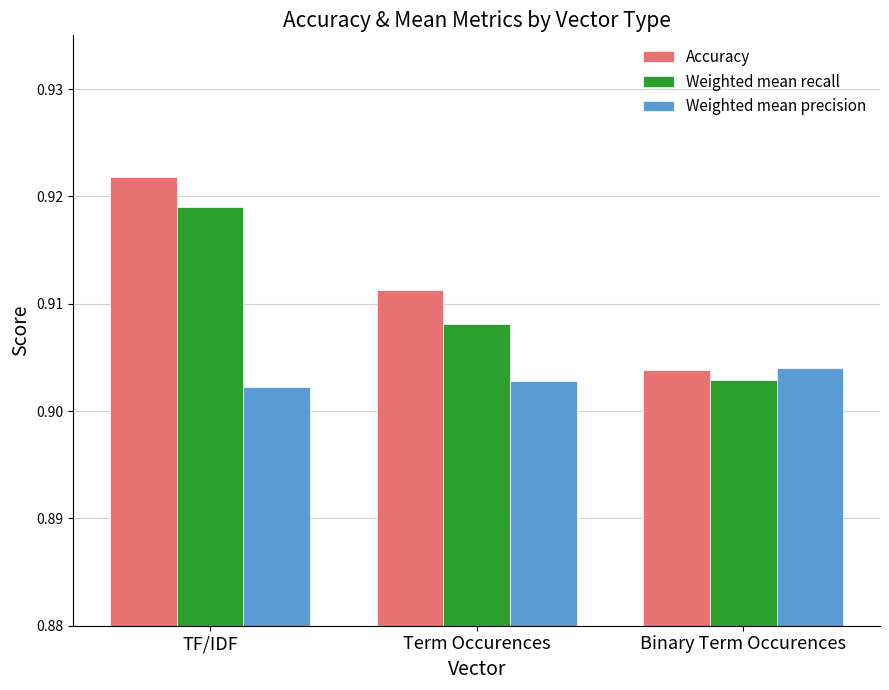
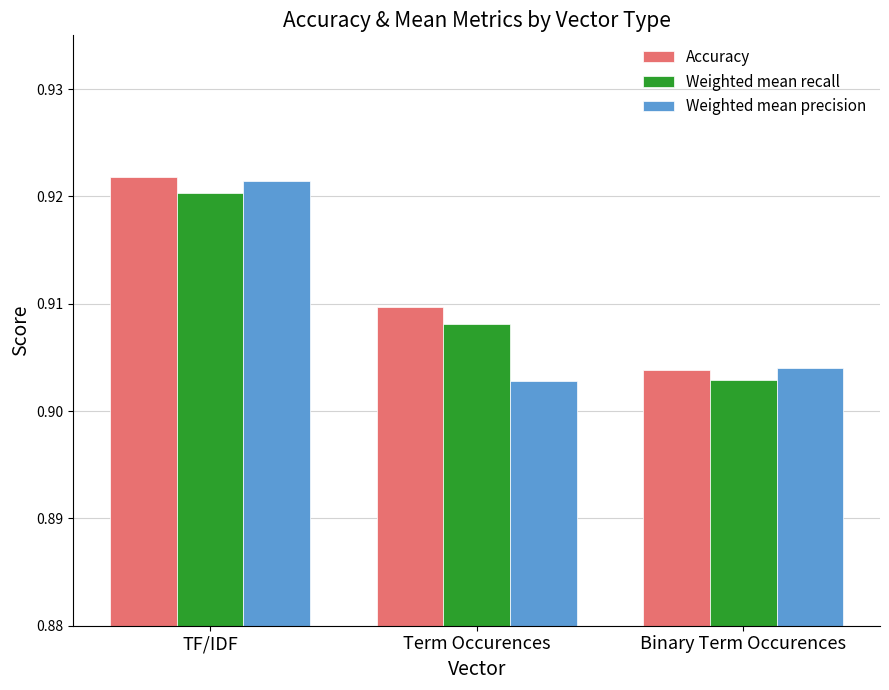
  {
    "Accuracy": {
      "TF/IDF": 0.9218,
-     "Term Occurences": 0.9113,
+     "Term Occurences": 0.9097,
      "Binary Term Occurences": 0.9038
    },
    "Weighted mean recall": {
-     "TF/IDF": 0.9190,
+     "TF/IDF": 0.9203,
      "Term Occurences": 0.9081,
      "Binary Term Occurences": 0.9029
    },
    "Weighted mean precision": {
-     "TF/IDF": 0.9022,
+     "TF/IDF": 0.9214,
      "Term Occurences": 0.9028,
      "Binary Term Occurences": 0.9040
    }
  }
